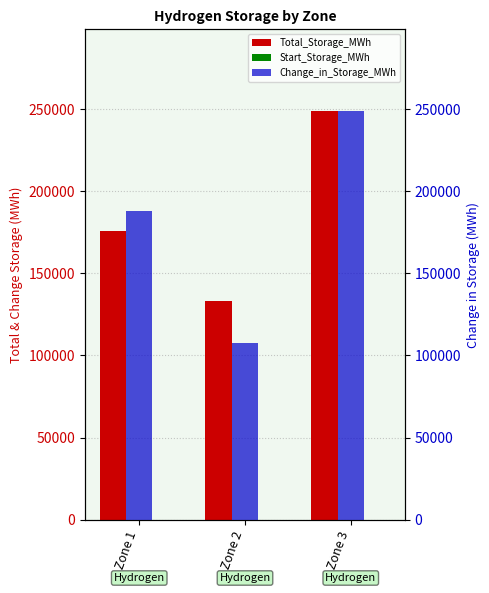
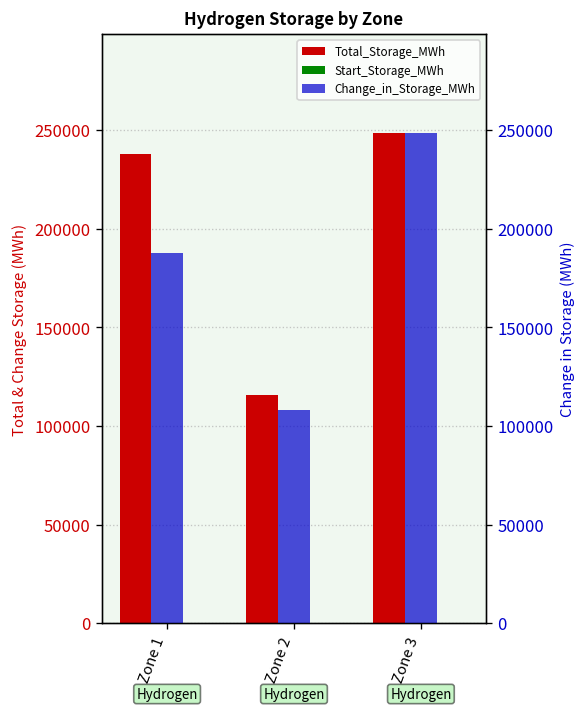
  {
    "Total_Storage_MWh": {
-     "Zone 1": 176000,
-     "Zone 2": 133000,
+     "Zone 1": 238000,
+     "Zone 2": 116000,
      "Zone 3": 249000
    },
    "Start_Storage_MWh": {
      "Zone 1": 0,
      "Zone 2": 0,
      "Zone 3": 0
    },
    "Change_in_Storage_MWh": {
      "Zone 1": 188000,
      "Zone 2": 108000,
      "Zone 3": 249000
    }
  }
